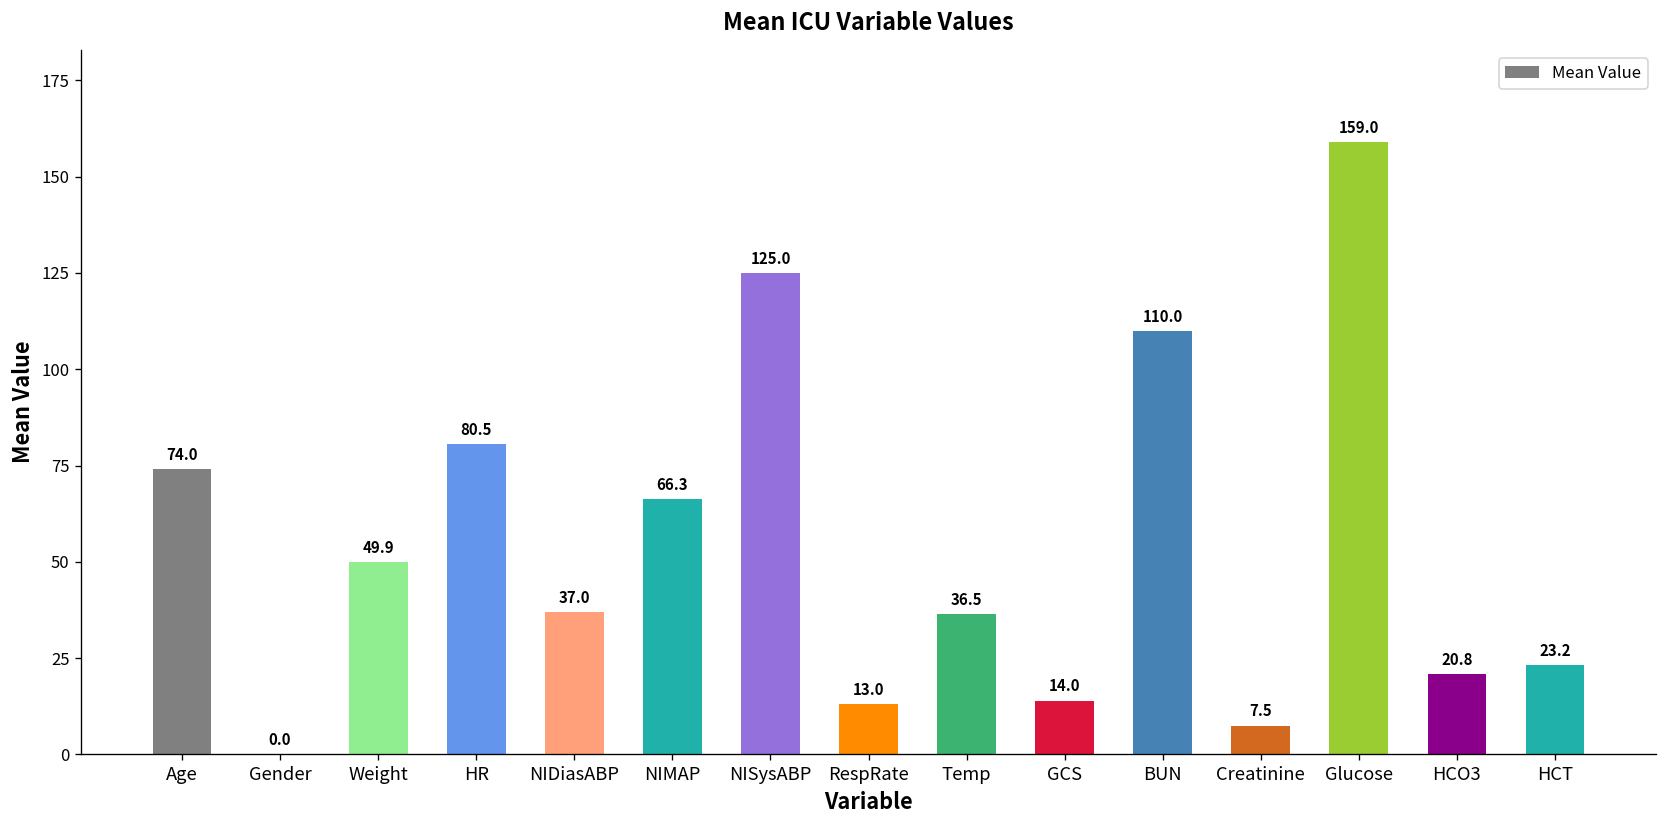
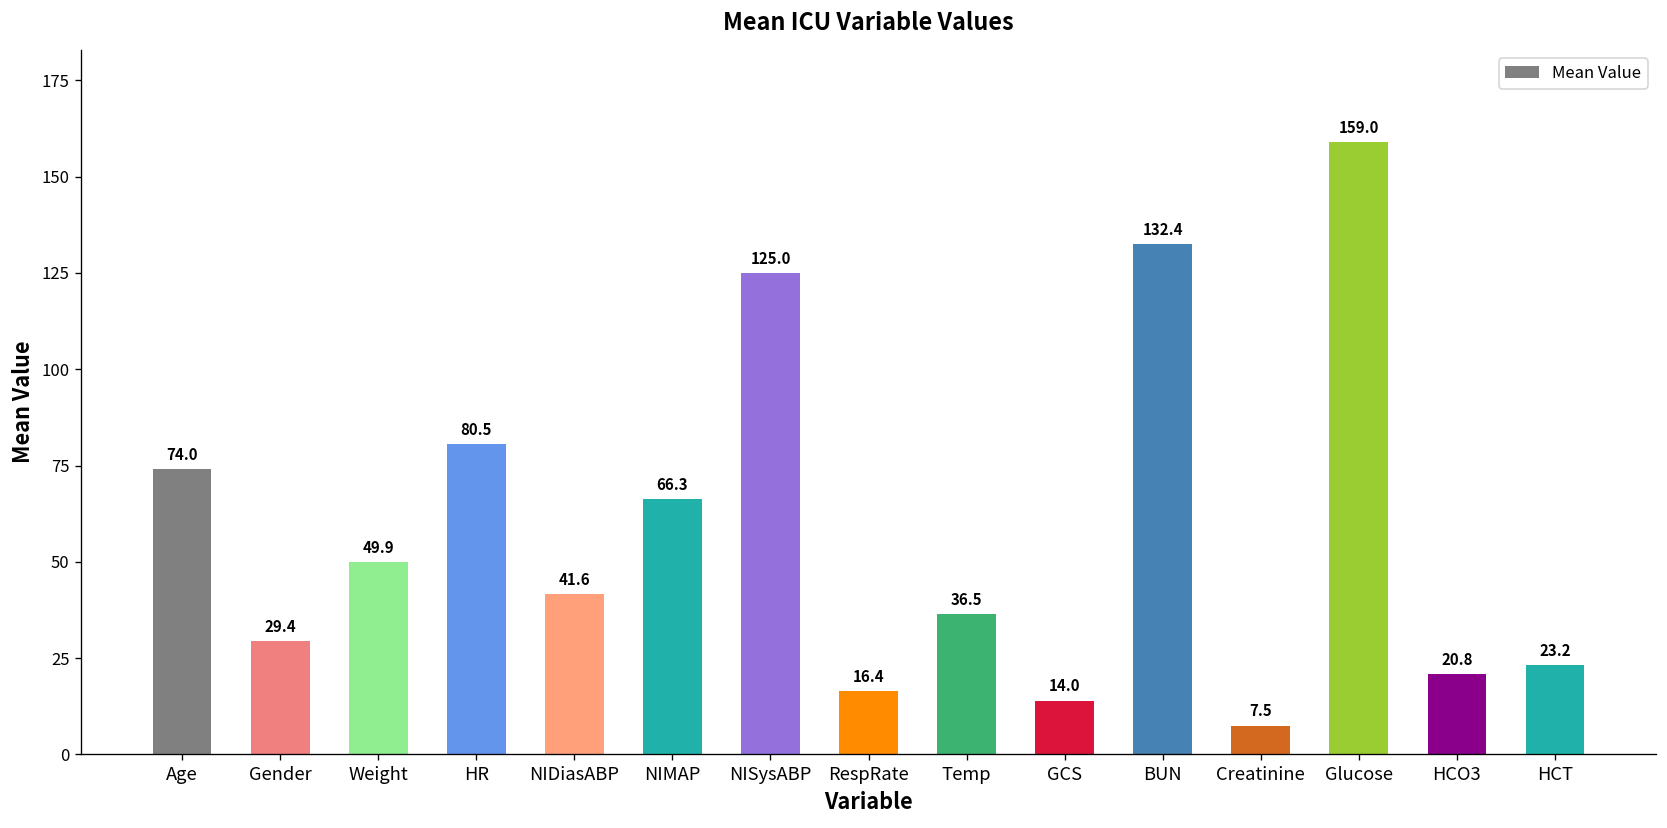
  {
    "Age": 74.0,
-   "Gender": 0.0,
+   "Gender": 29.4,
    "Weight": 49.9,
    "HR": 80.5,
-   "NIDiasABP": 37.0,
+   "NIDiasABP": 41.6,
    "NIMAP": 66.3,
    "NISysABP": 125.0,
-   "RespRate": 13.0,
+   "RespRate": 16.4,
    "Temp": 36.5,
    "GCS": 14.0,
-   "BUN": 110.0,
+   "BUN": 132.4,
    "Creatinine": 7.5,
    "Glucose": 159.0,
    "HCO3": 20.8,
    "HCT": 23.2
  }
